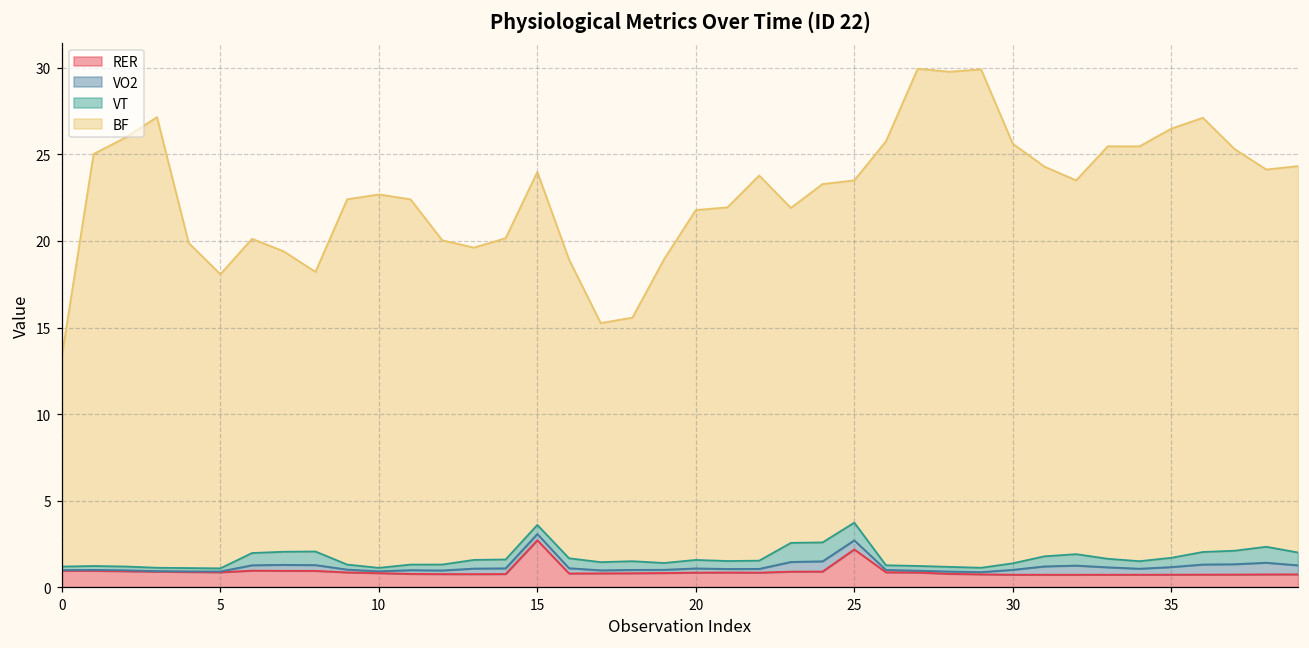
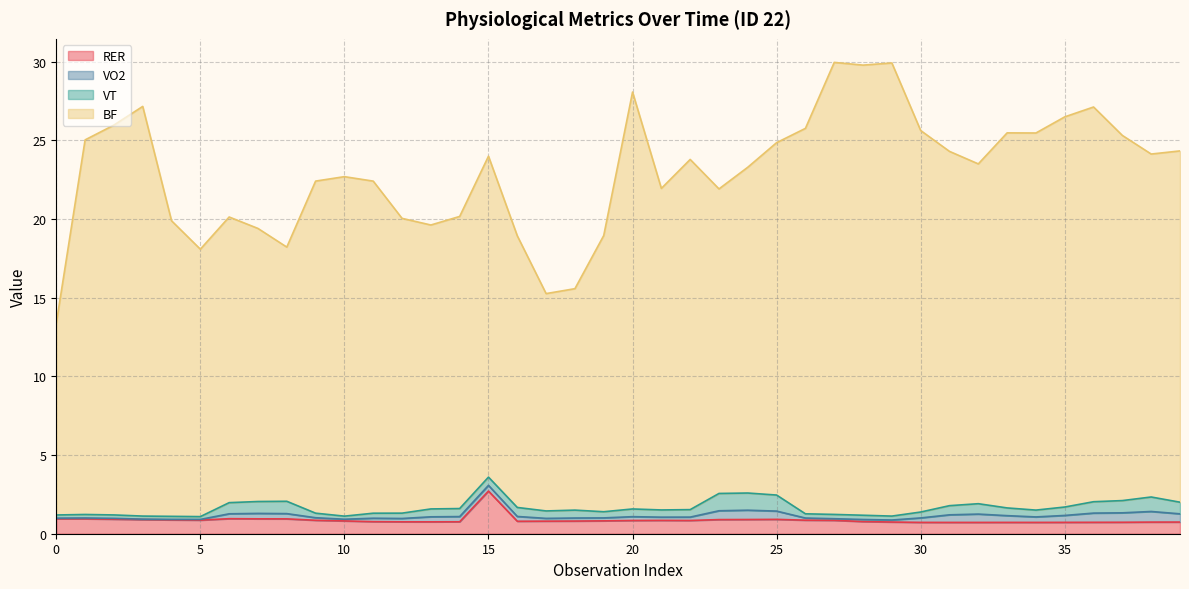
  {
    "RER": {
      "15": 2.7,
      "20": 0.8,
-     "25": 2.2,
+     "25": 0.9,
      "30": 0.7,
      "35": 0.7
    },
    "BF": {
      "0": 12.2,
      "5": 17.0,
      "10": 21.6,
      "15": 20.4,
-     "20": 20.2,
-     "25": 19.8,
+     "20": 26.5,
+     "25": 22.4,
      "30": 24.2,
      "35": 24.8
    }
  }
